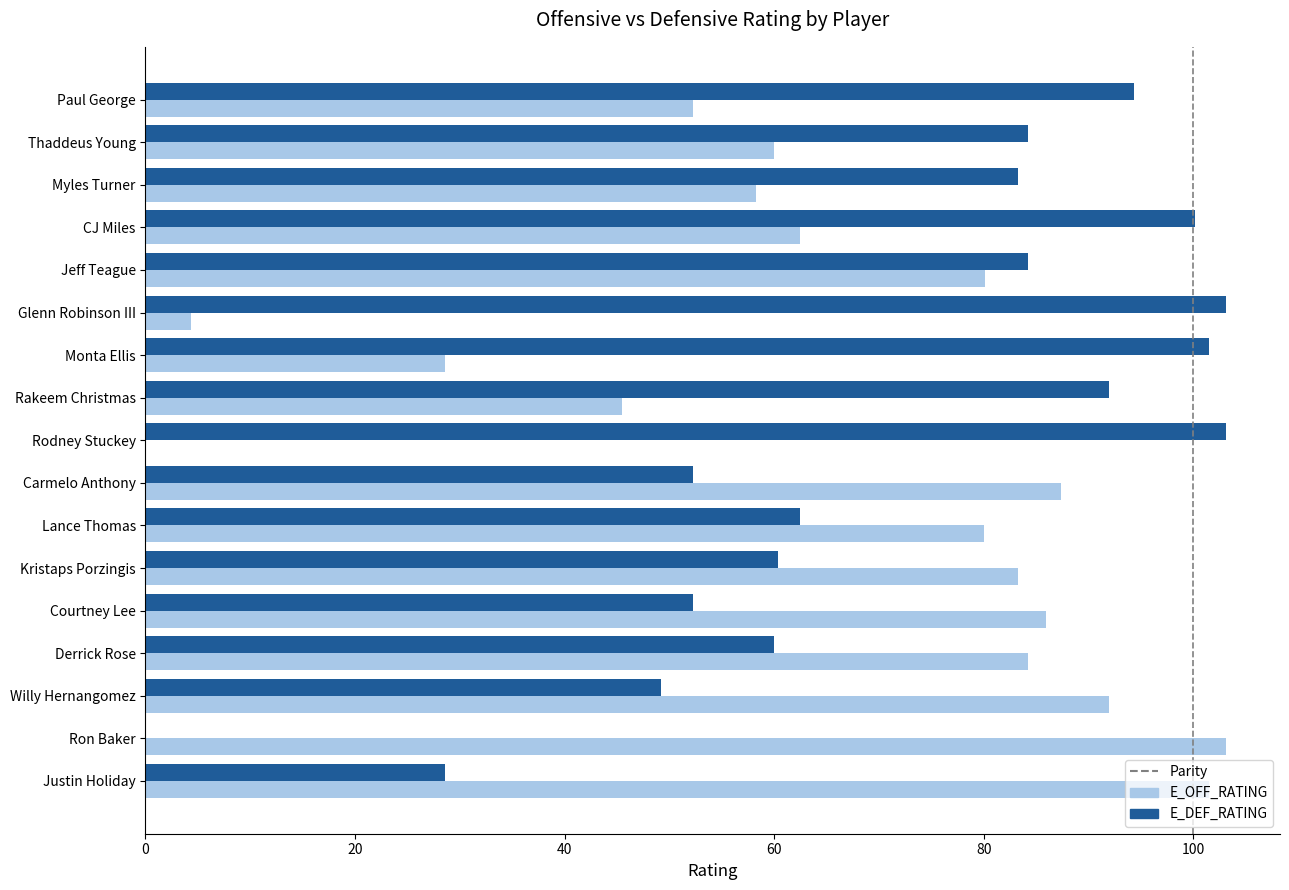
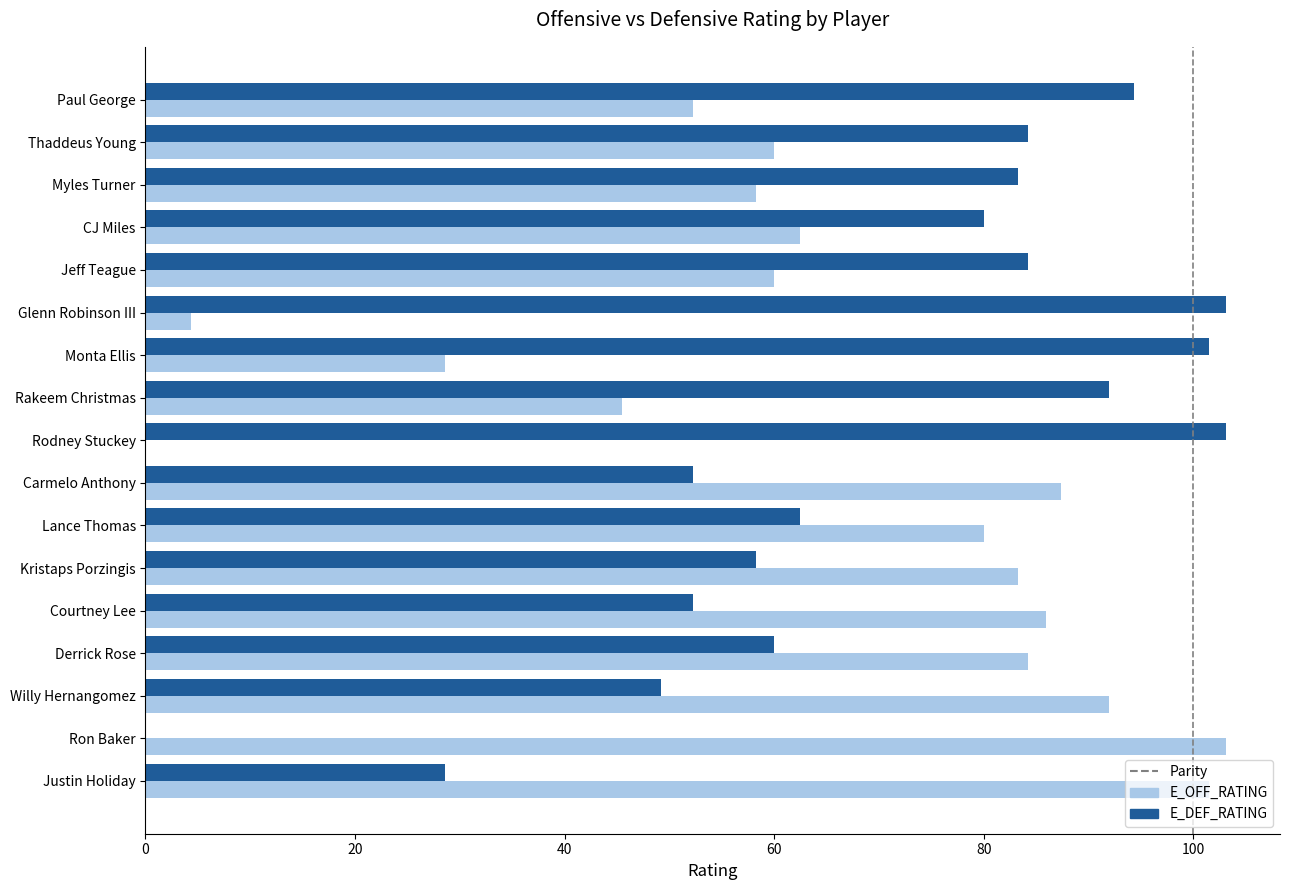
  {
    "E_OFF_RATING": {
      "Paul George": 52.2,
      "Thaddeus Young": 60.0,
      "Myles Turner": 58.3,
      "CJ Miles": 62.5,
-     "Jeff Teague": 80.1,
+     "Jeff Teague": 60.0,
      "Glenn Robinson III": 4.3,
      "Monta Ellis": 28.6,
      "Rakeem Christmas": 45.5,
      "Rodney Stuckey": 0.0,
      "Carmelo Anthony": 87.4,
      "Lance Thomas": 80.0,
      "Kristaps Porzingis": 83.3,
      "Courtney Lee": 85.9,
      "Derrick Rose": 84.2,
      "Willy Hernangomez": 91.9,
      "Ron Baker": 103.1
    },
    "E_DEF_RATING": {
      "Paul George": 94.3,
      "Thaddeus Young": 84.2,
      "Myles Turner": 83.3,
-     "CJ Miles": 100.1,
+     "CJ Miles": 80.0,
      "Jeff Teague": 84.2,
      "Glenn Robinson III": 103.1,
      "Monta Ellis": 101.5,
      "Rakeem Christmas": 91.9,
      "Rodney Stuckey": 103.1,
      "Carmelo Anthony": 52.2,
      "Lance Thomas": 62.5,
-     "Kristaps Porzingis": 60.4,
+     "Kristaps Porzingis": 58.3,
      "Courtney Lee": 52.2,
      "Derrick Rose": 60.0,
      "Willy Hernangomez": 49.2,
      "Ron Baker": 0.0,
      "Justin Holiday": 28.6
    }
  }
